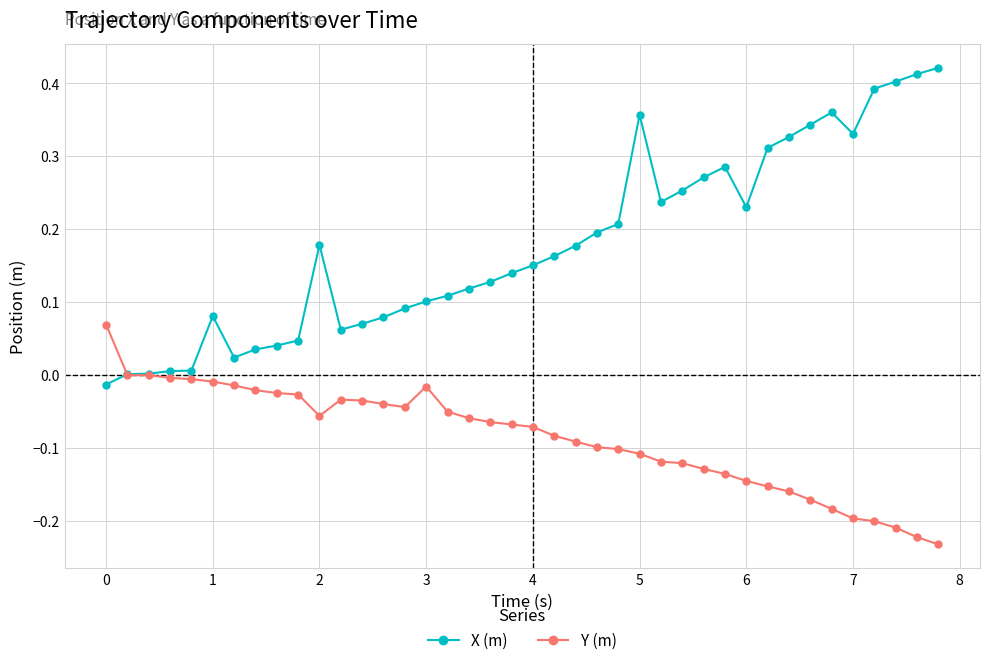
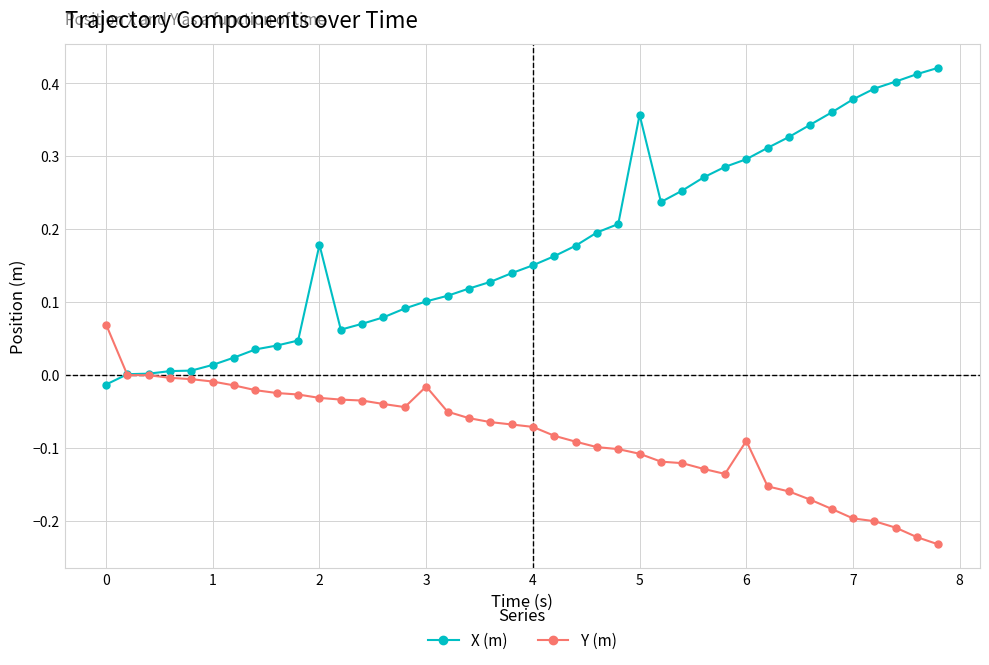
  {
    "X (m)": {
      "0": -0.01,
-     "1": 0.08,
+     "1": 0.01,
      "2": 0.18,
      "3": 0.10,
      "4": 0.15,
      "5": 0.36,
-     "6": 0.23,
-     "7": 0.33
+     "6": 0.30,
+     "7": 0.38
    },
    "Y (m)": {
      "0": 0.07,
      "1": -0.01,
-     "2": -0.06,
+     "2": -0.03,
      "3": -0.02,
      "4": -0.07,
      "5": -0.11,
-     "6": -0.15,
+     "6": -0.09,
      "7": -0.20
    }
  }
